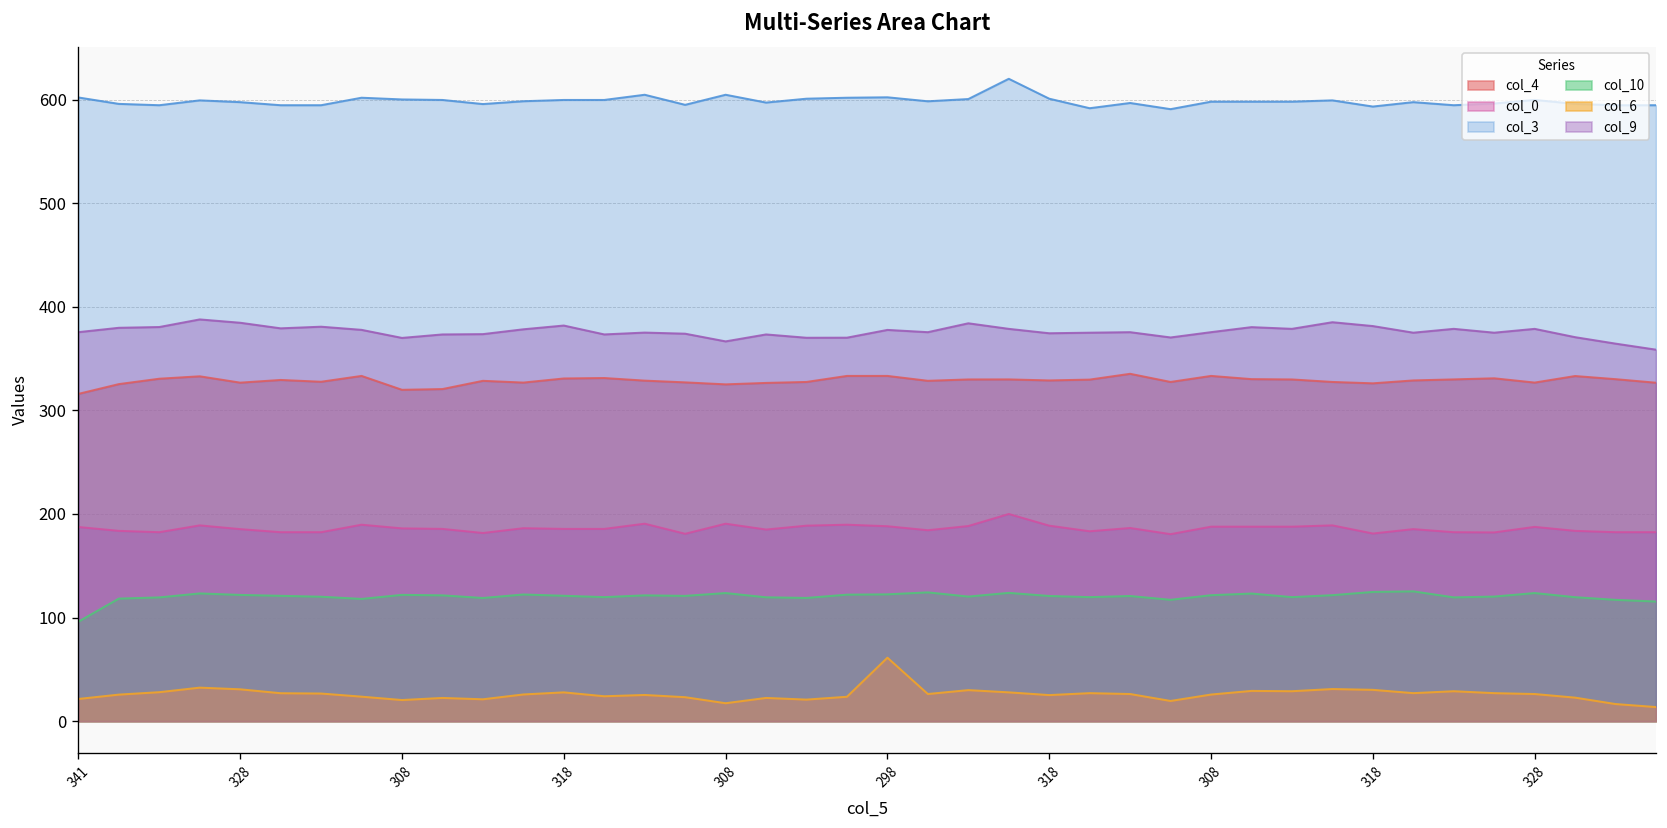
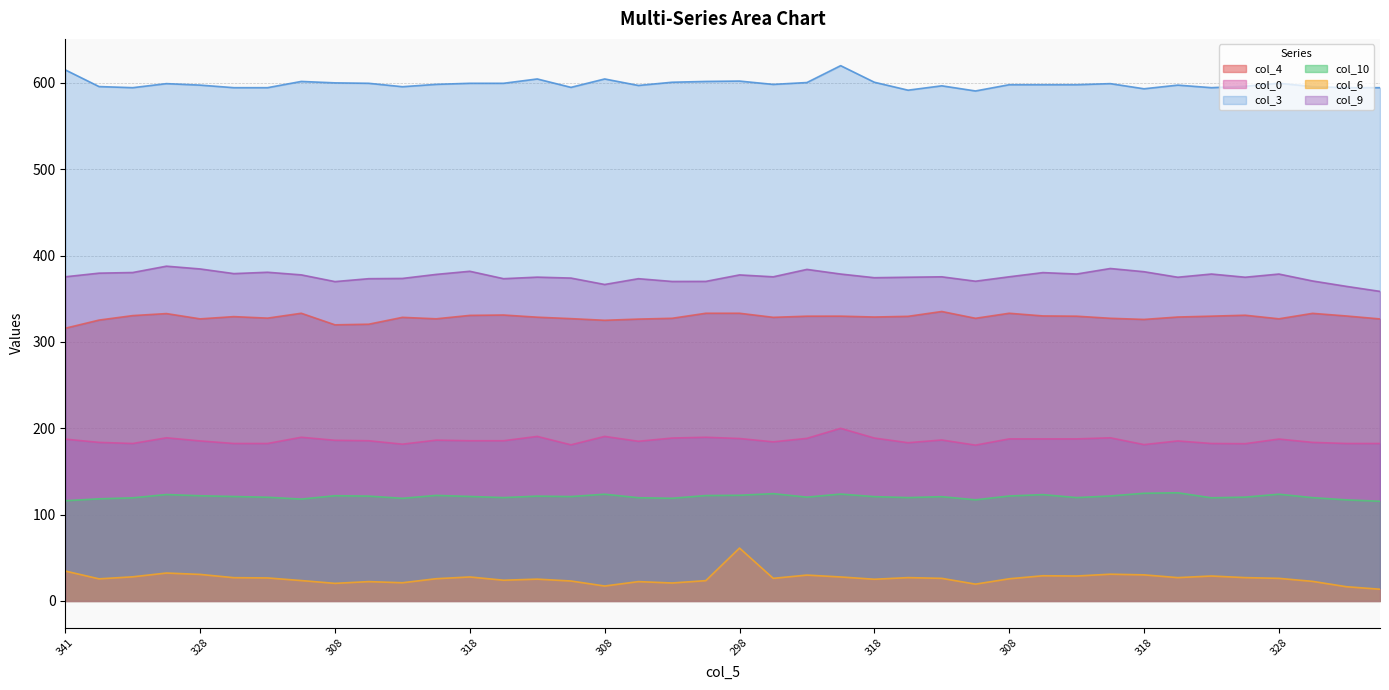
  {
    "col_4": {
      "341": 320,
      "298": 330
    },
    "col_3": {
-     "341": 600,
+     "341": 620,
      "298": 600
    },
    "col_10": {
-     "341": 100,
+     "341": 120,
      "298": 120
    },
    "col_6": {
-     "341": 20,
+     "341": 30,
      "298": 60
    }
  }
